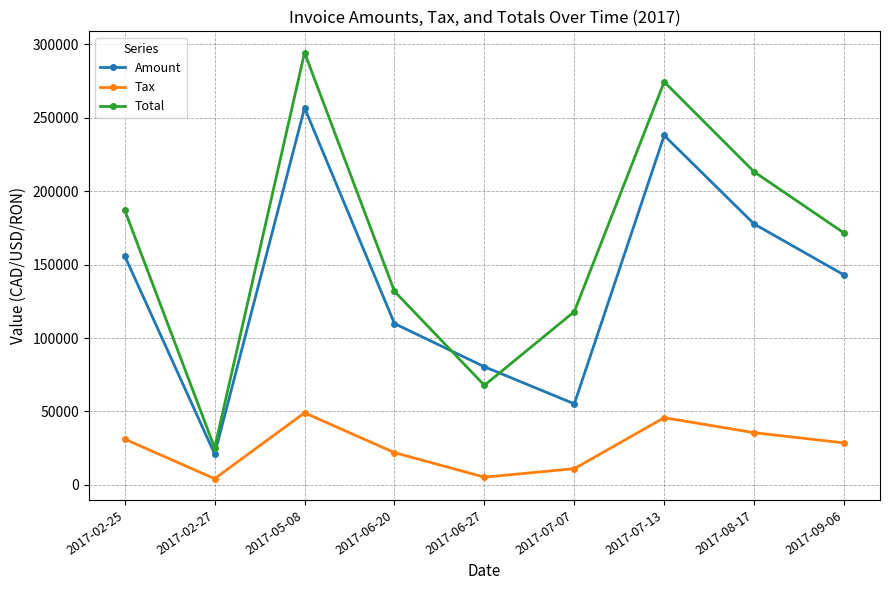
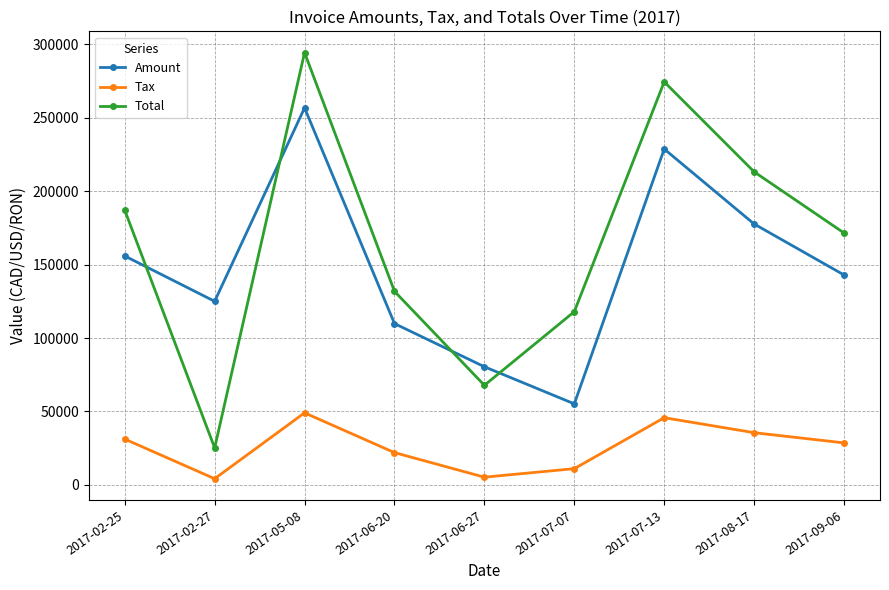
  {
    "Amount": {
      "2017-02-25": 156000,
-     "2017-02-27": 21000,
+     "2017-02-27": 125000,
      "2017-05-08": 257000,
      "2017-06-20": 110000,
      "2017-06-27": 80000,
      "2017-07-07": 55000,
-     "2017-07-13": 238000,
+     "2017-07-13": 229000,
      "2017-08-17": 178000,
      "2017-09-06": 143000
    },
    "Tax": {
      "2017-02-25": 31000,
      "2017-02-27": 4000,
      "2017-05-08": 49000,
      "2017-06-20": 22000,
      "2017-06-27": 5000,
      "2017-07-07": 11000,
      "2017-07-13": 46000,
      "2017-08-17": 36000,
      "2017-09-06": 29000
    },
    "Total": {
      "2017-02-25": 187000,
      "2017-02-27": 25000,
      "2017-05-08": 294000,
      "2017-06-20": 132000,
      "2017-06-27": 68000,
      "2017-07-07": 118000,
      "2017-07-13": 274000,
      "2017-08-17": 213000,
      "2017-09-06": 172000
    }
  }
